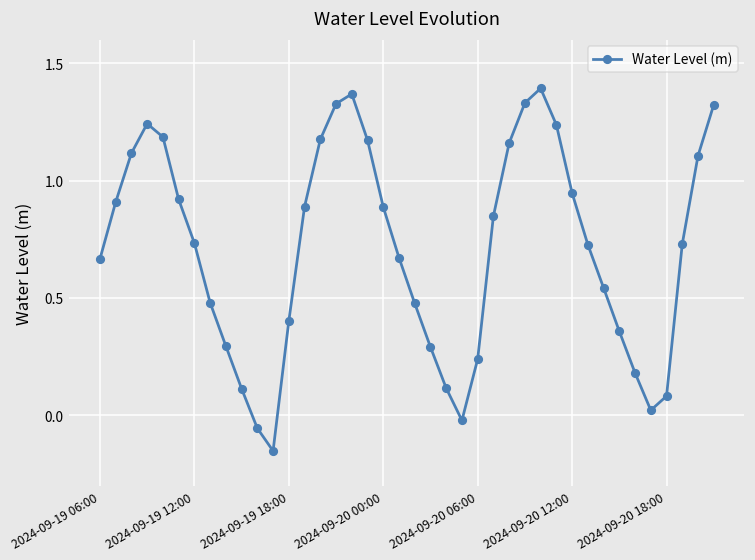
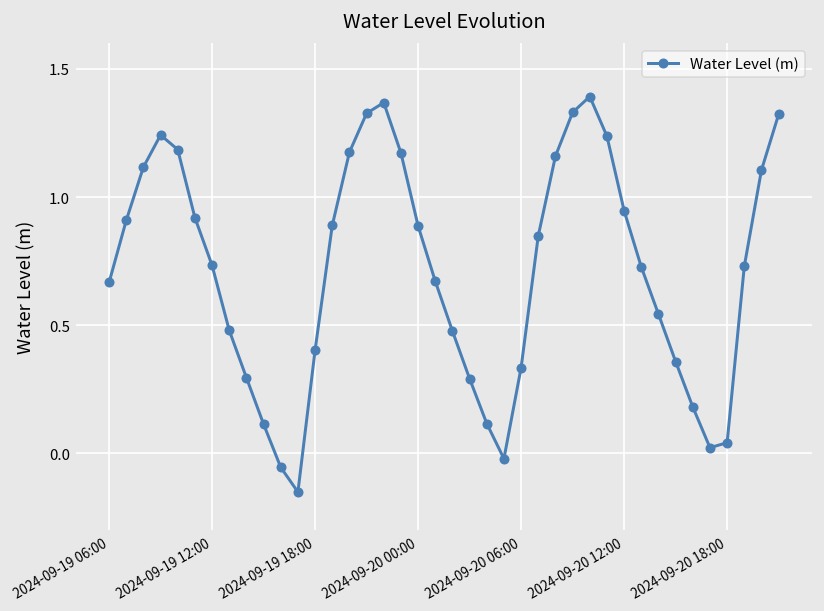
  {
    "2024-09-19 06:00": 0.67,
    "2024-09-19 12:00": 0.73,
    "2024-09-19 18:00": 0.40,
    "2024-09-20 00:00": 0.89,
-   "2024-09-20 06:00": 0.24,
+   "2024-09-20 06:00": 0.33,
    "2024-09-20 12:00": 0.95,
-   "2024-09-20 18:00": 0.08
+   "2024-09-20 18:00": 0.04
  }
